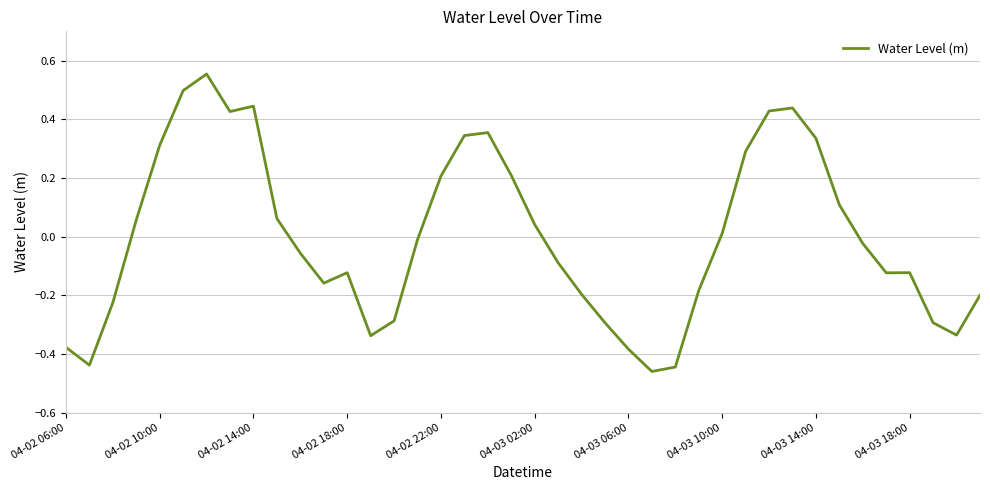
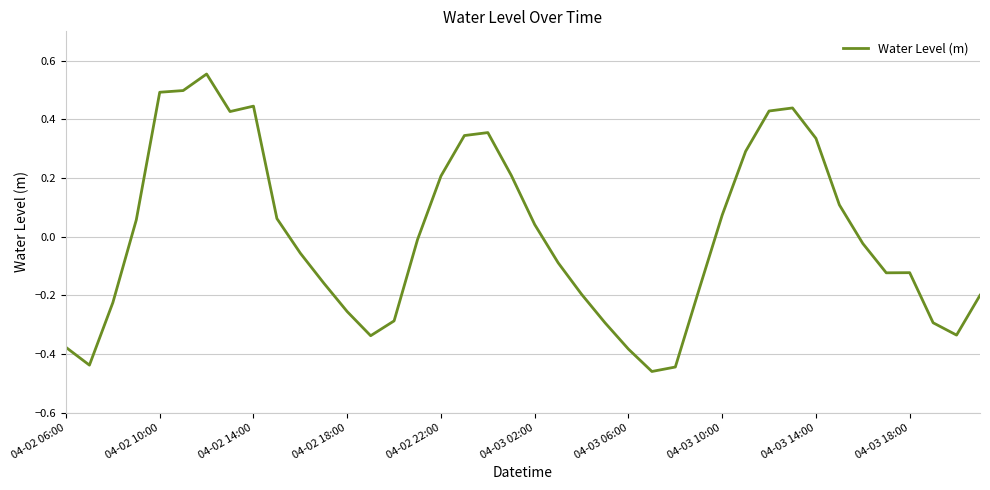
  {
    "04-02 06:00": -0.38,
-   "04-02 10:00": 0.31,
+   "04-02 10:00": 0.49,
    "04-02 14:00": 0.44,
-   "04-02 18:00": -0.12,
+   "04-02 18:00": -0.26,
    "04-02 22:00": 0.21,
    "04-03 02:00": 0.04,
    "04-03 06:00": -0.38,
-   "04-03 10:00": 0.01,
+   "04-03 10:00": 0.07,
    "04-03 14:00": 0.33,
    "04-03 18:00": -0.12
  }
